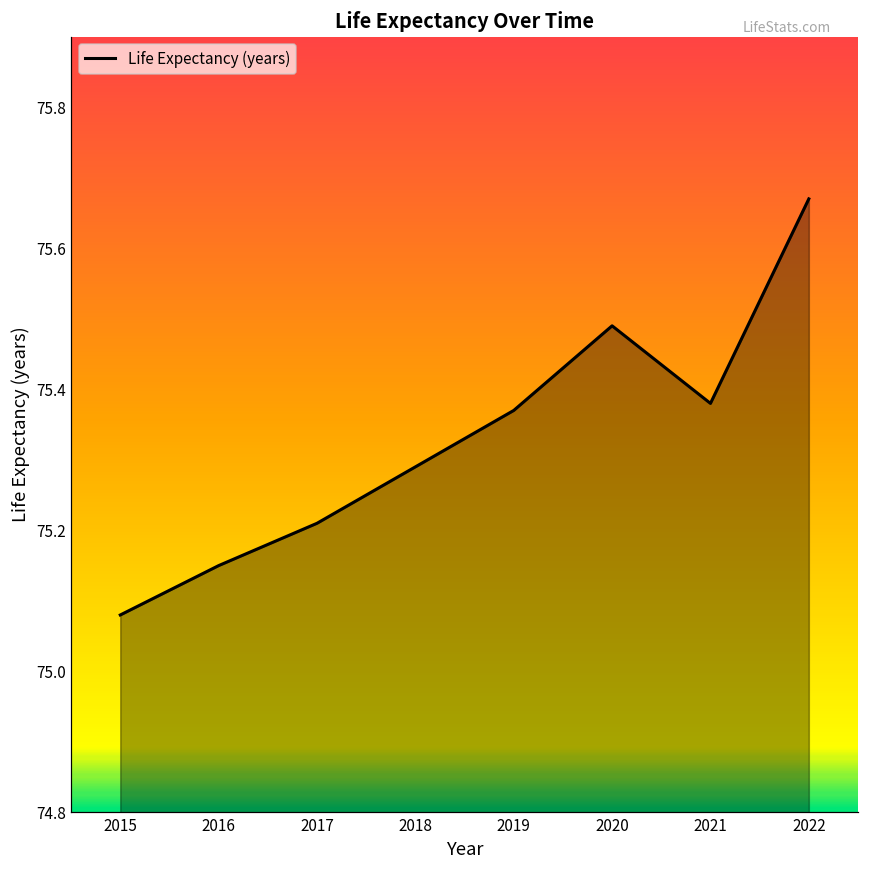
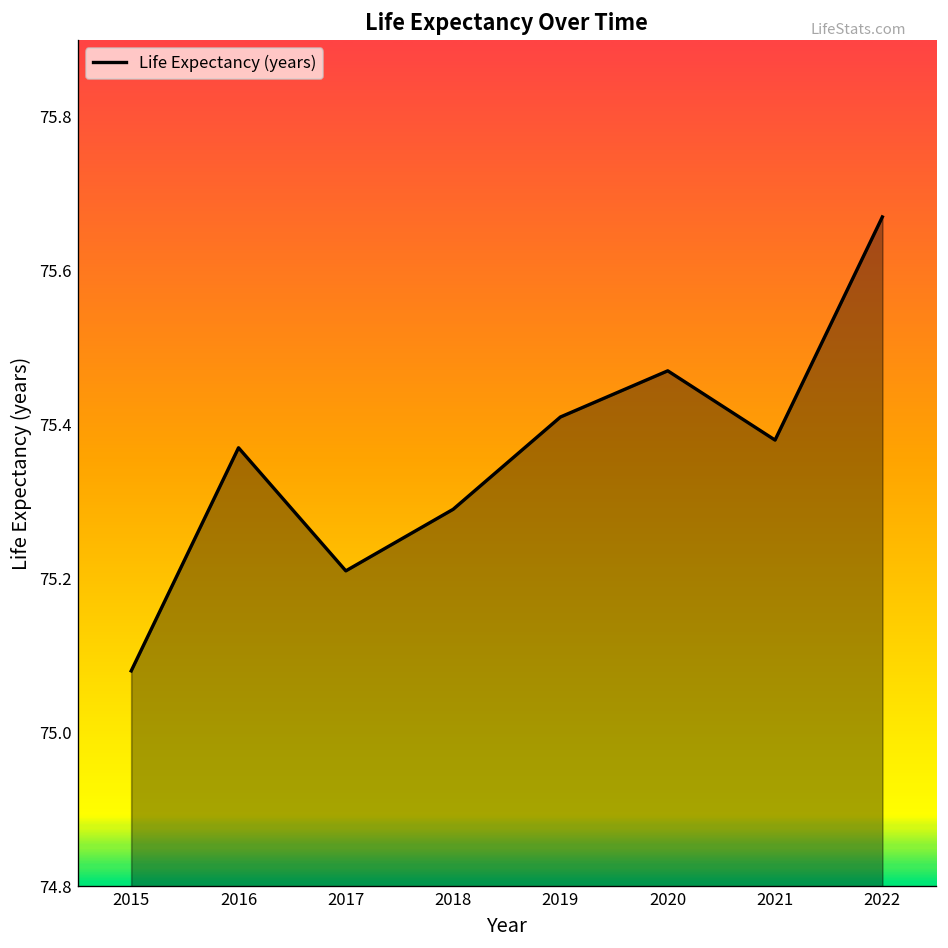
  {
    "2015": 75.08,
-   "2016": 75.15,
+   "2016": 75.37,
    "2017": 75.21,
    "2018": 75.29,
-   "2019": 75.37,
-   "2020": 75.49,
+   "2019": 75.41,
+   "2020": 75.47,
    "2021": 75.38,
    "2022": 75.67
  }
